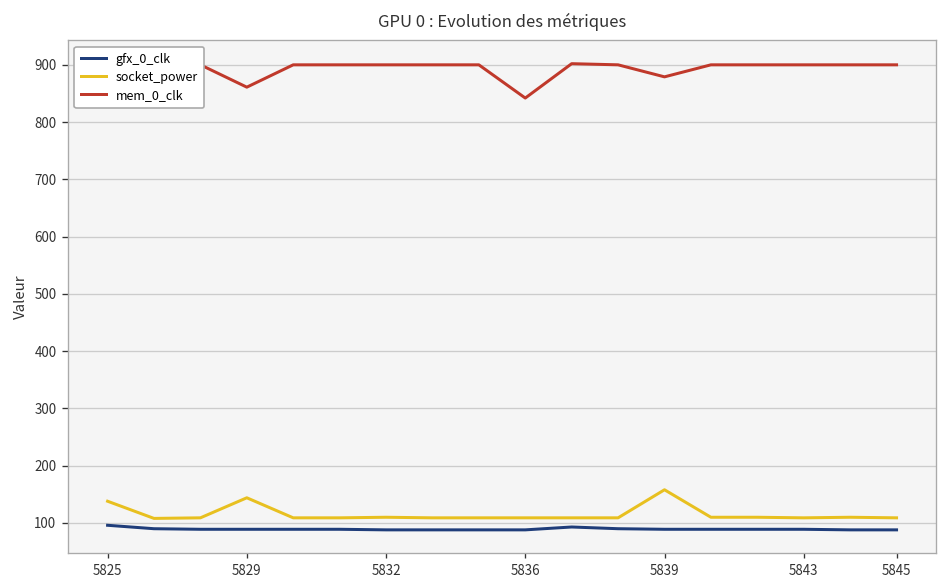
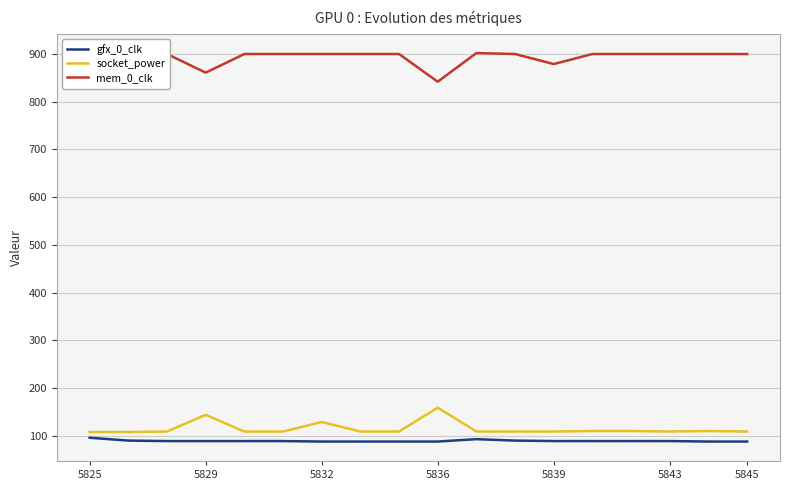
  {
    "gfx_0_clk": {
      "5825": 100,
      "5829": 90,
      "5832": 90,
      "5836": 90,
      "5839": 90,
      "5843": 90,
      "5845": 90
    },
    "socket_power": {
-     "5825": 140,
+     "5825": 110,
      "5829": 140,
-     "5832": 110,
-     "5836": 110,
-     "5839": 160,
+     "5832": 130,
+     "5836": 160,
+     "5839": 110,
      "5843": 110,
      "5845": 110
    },
    "mem_0_clk": {
      "5829": 860,
      "5832": 900,
      "5836": 840,
      "5839": 880,
      "5843": 900,
      "5845": 900
    }
  }
